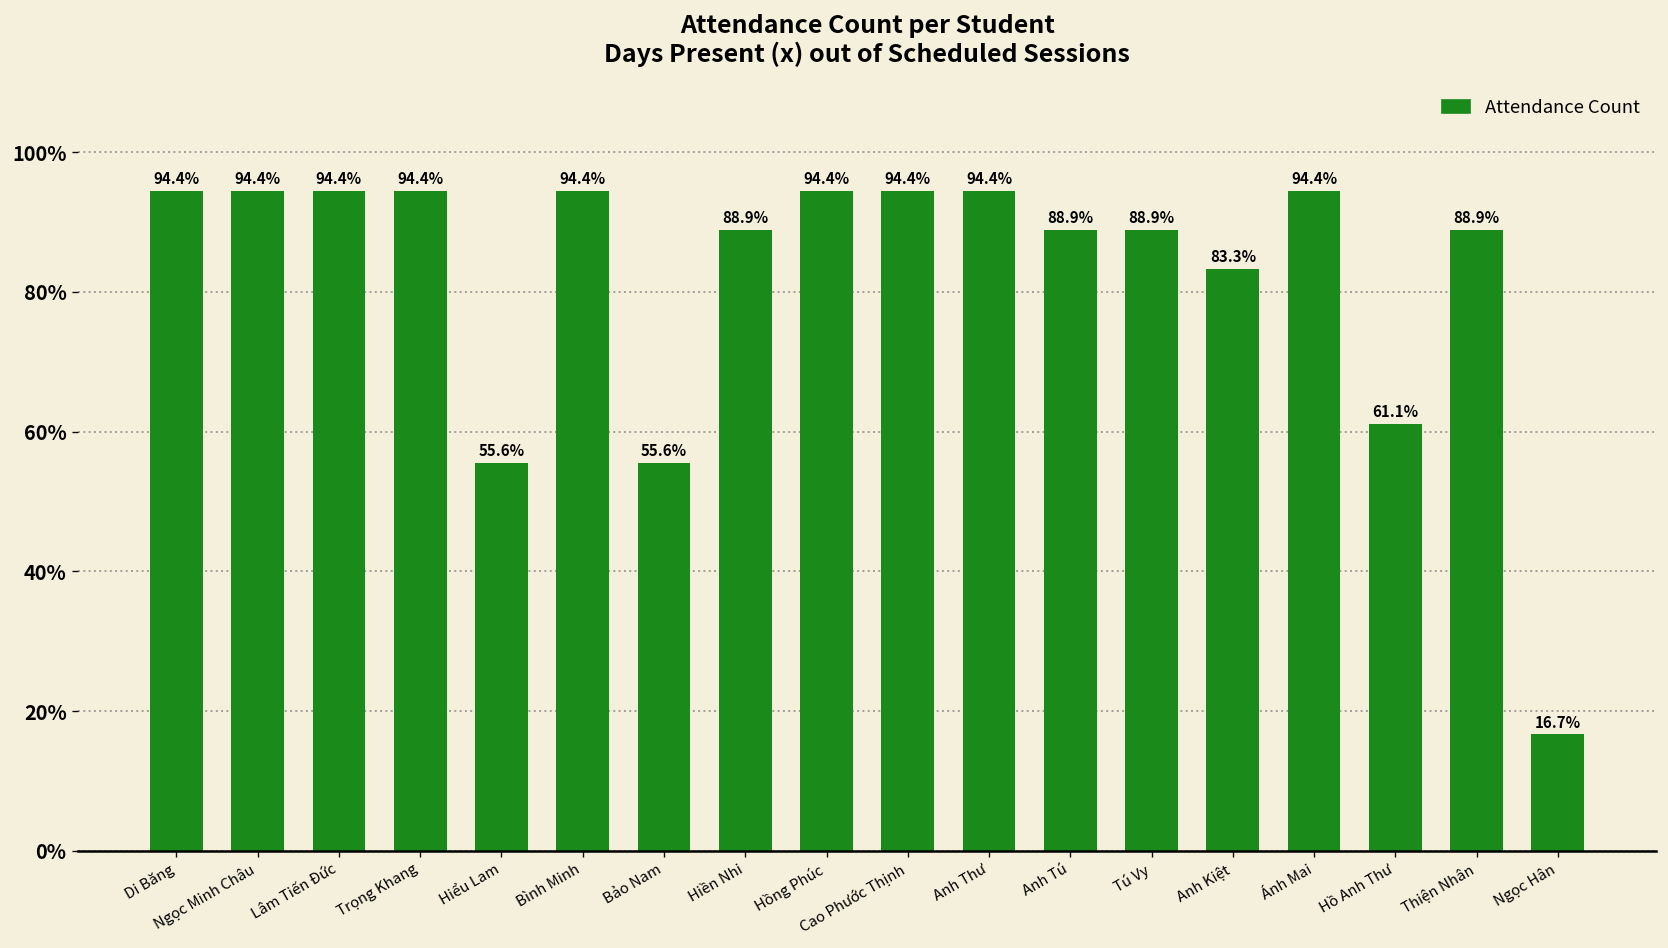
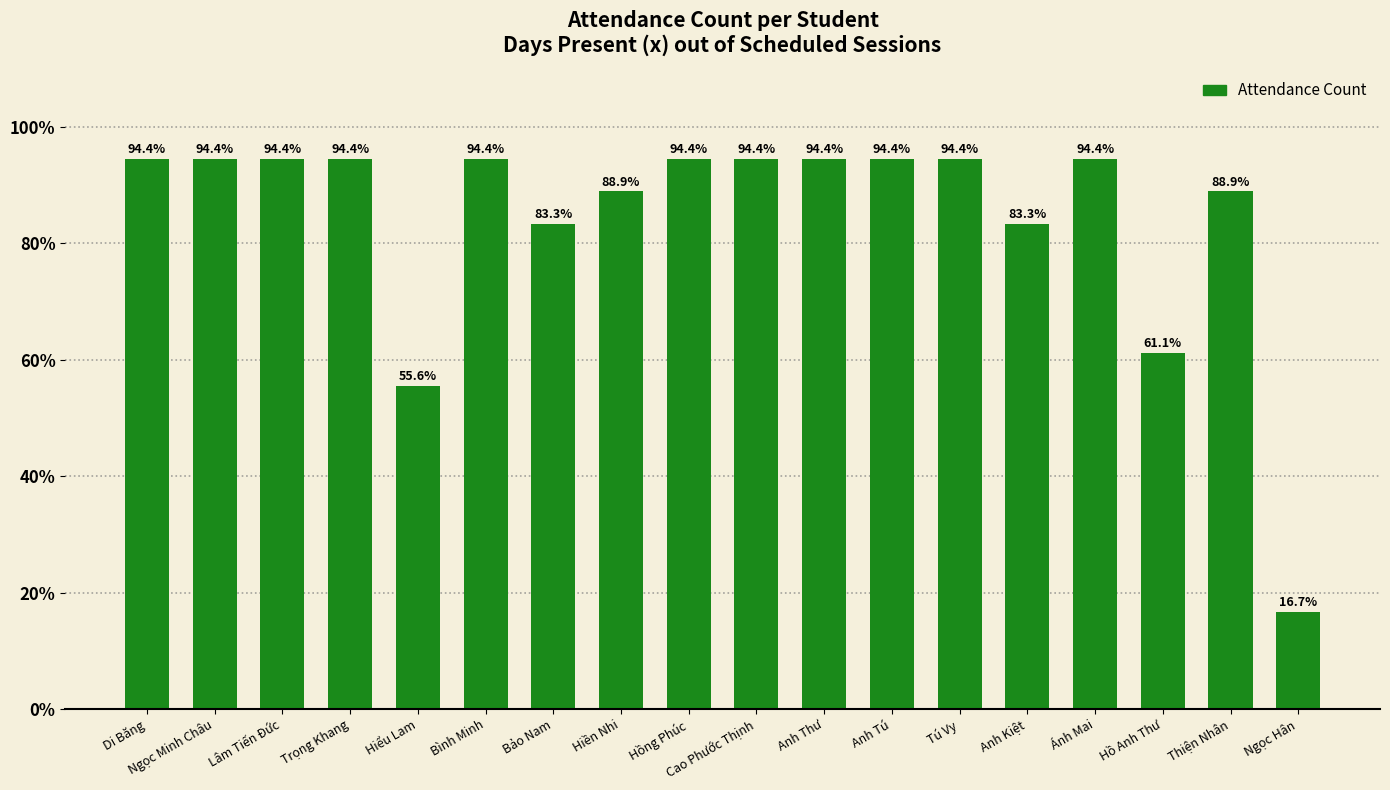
  {
    "Di Băng": "94.4%",
    "Ngọc Minh Châu": "94.4%",
    "Lâm Tiến Đức": "94.4%",
    "Trọng Khang": "94.4%",
    "Hiểu Lam": "55.6%",
    "Bình Minh": "94.4%",
-   "Bảo Nam": "55.6%",
+   "Bảo Nam": "83.3%",
    "Hiền Nhi": "88.9%",
    "Hồng Phúc": "94.4%",
    "Cao Phước Thịnh": "94.4%",
    "Anh Thư": "94.4%",
-   "Anh Tú": "88.9%",
-   "Tú Vy": "88.9%",
+   "Anh Tú": "94.4%",
+   "Tú Vy": "94.4%",
    "Anh Kiệt": "83.3%",
    "Ánh Mai": "94.4%",
    "Hồ Anh Thư": "61.1%",
    "Thiện Nhân": "88.9%",
    "Ngọc Hân": "16.7%"
  }
